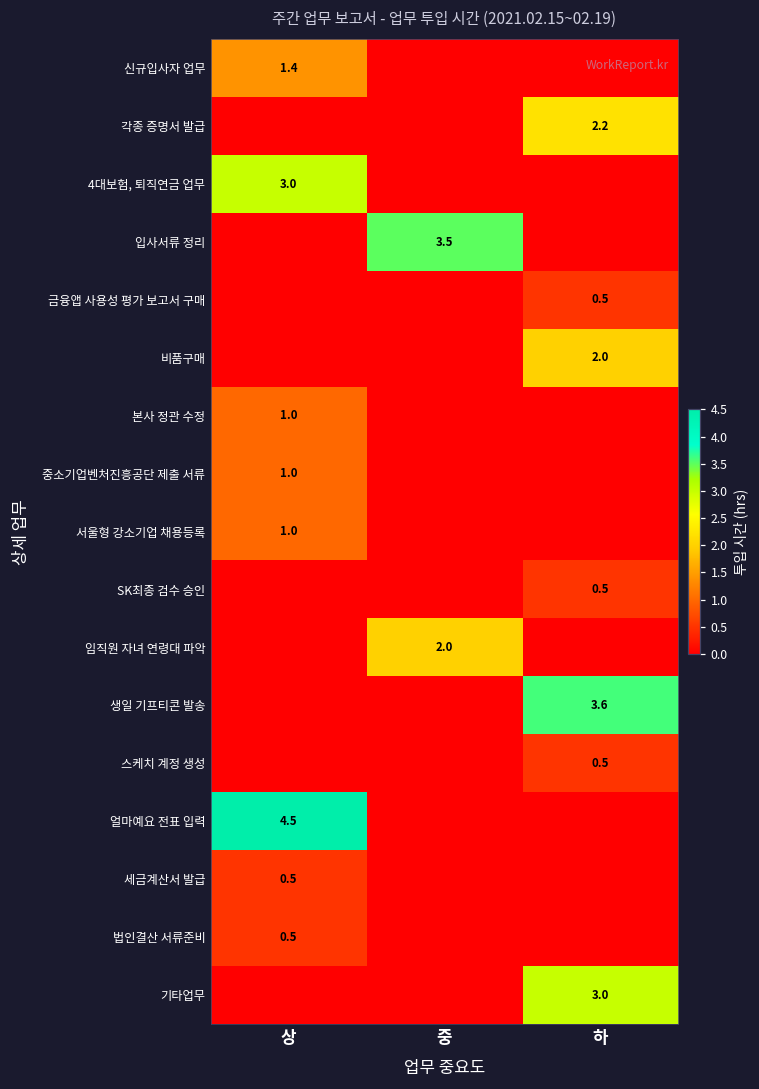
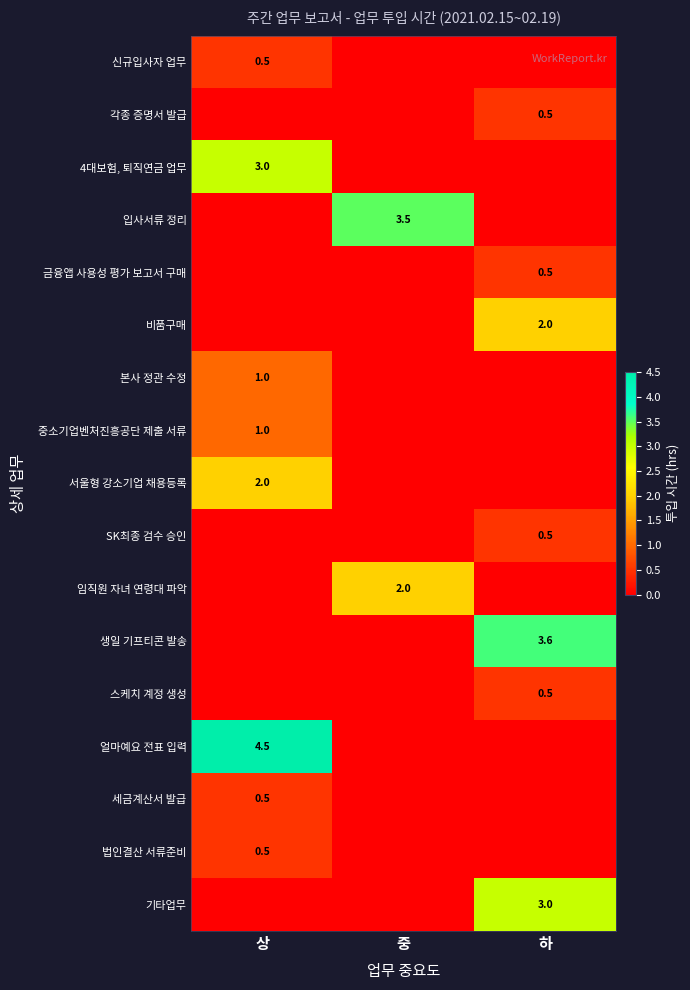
  {
    "신규입사자 업무": {
-     "상": 1.4
+     "상": 0.5
    },
    "각종 증명서 발급": {
-     "하": 2.2
+     "하": 0.5
    },
    "4대보험, 퇴직연금 업무": {
      "상": 3.0
    },
    "입사서류 정리": {
      "중": 3.5
    },
    "금융앱 사용성 평가 보고서 구매": {
      "하": 0.5
    },
    "비품구매": {
      "하": 2.0
    },
    "본사 정관 수정": {
      "상": 1.0
    },
    "중소기업벤처진흥공단 제출 서류": {
      "상": 1.0
    },
    "서울형 강소기업 채용등록": {
-     "상": 1.0
+     "상": 2.0
    },
    "SK최종 검수 승인": {
      "하": 0.5
    },
    "임직원 자녀 연령대 파악": {
      "중": 2.0
    },
    "생일 기프티콘 발송": {
      "하": 3.6
    },
    "스케치 계정 생성": {
      "하": 0.5
    },
    "얼마예요 전표 입력": {
      "상": 4.5
    },
    "세금계산서 발급": {
      "상": 0.5
    },
    "법인결산 서류준비": {
      "상": 0.5
    },
    "기타업무": {
      "하": 3.0
    }
  }
